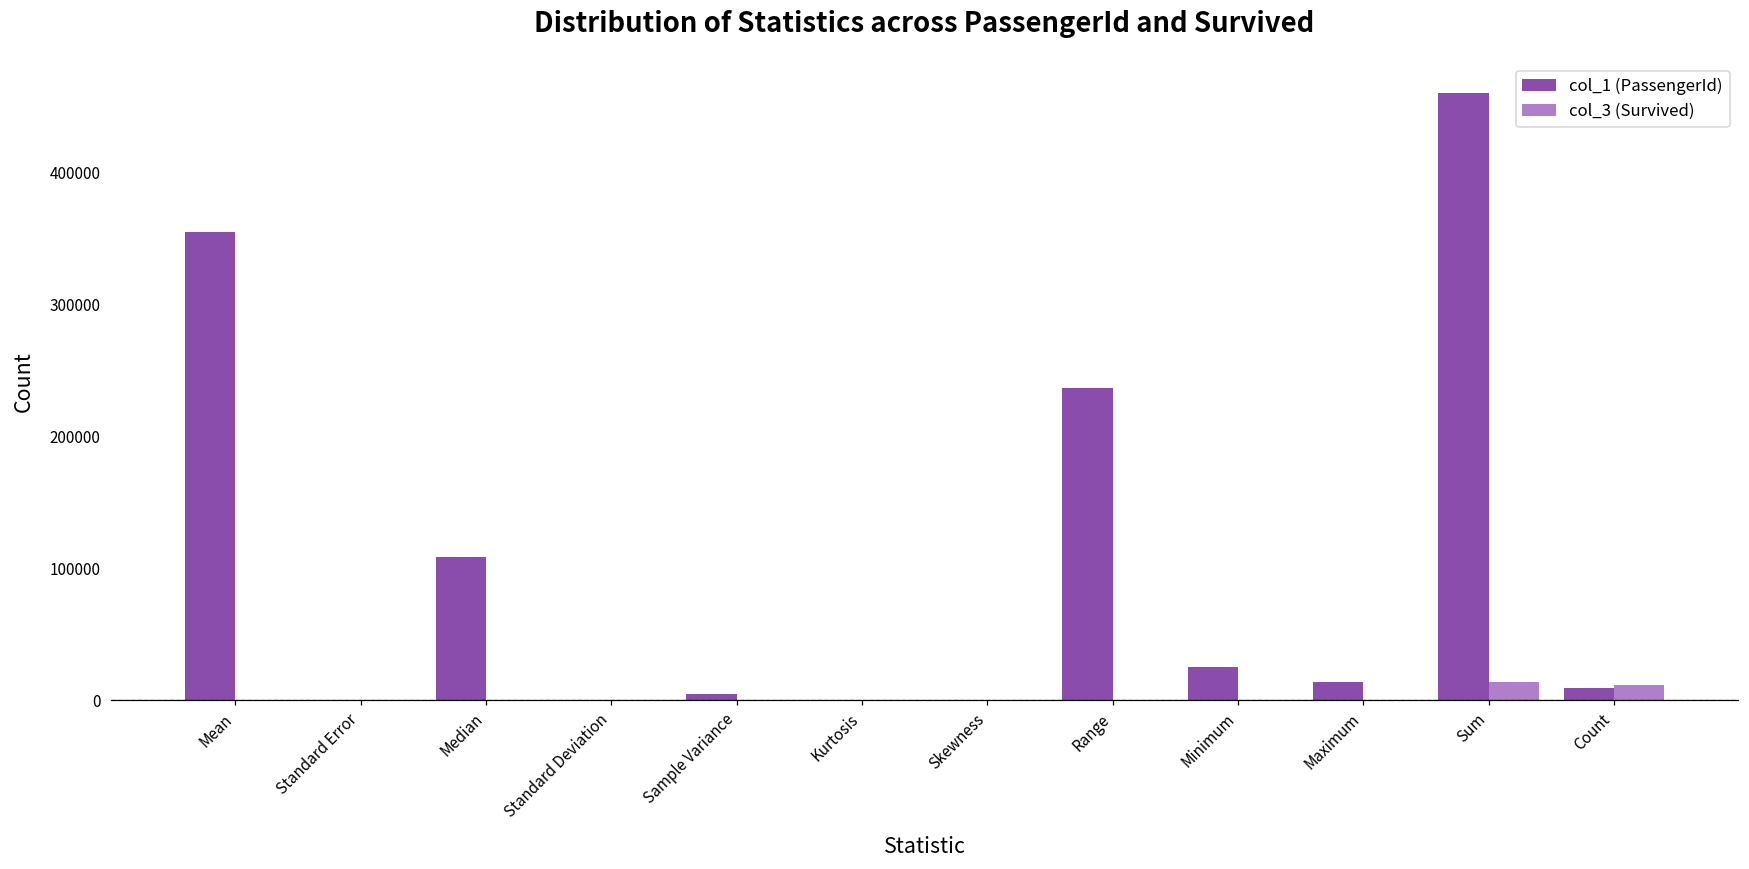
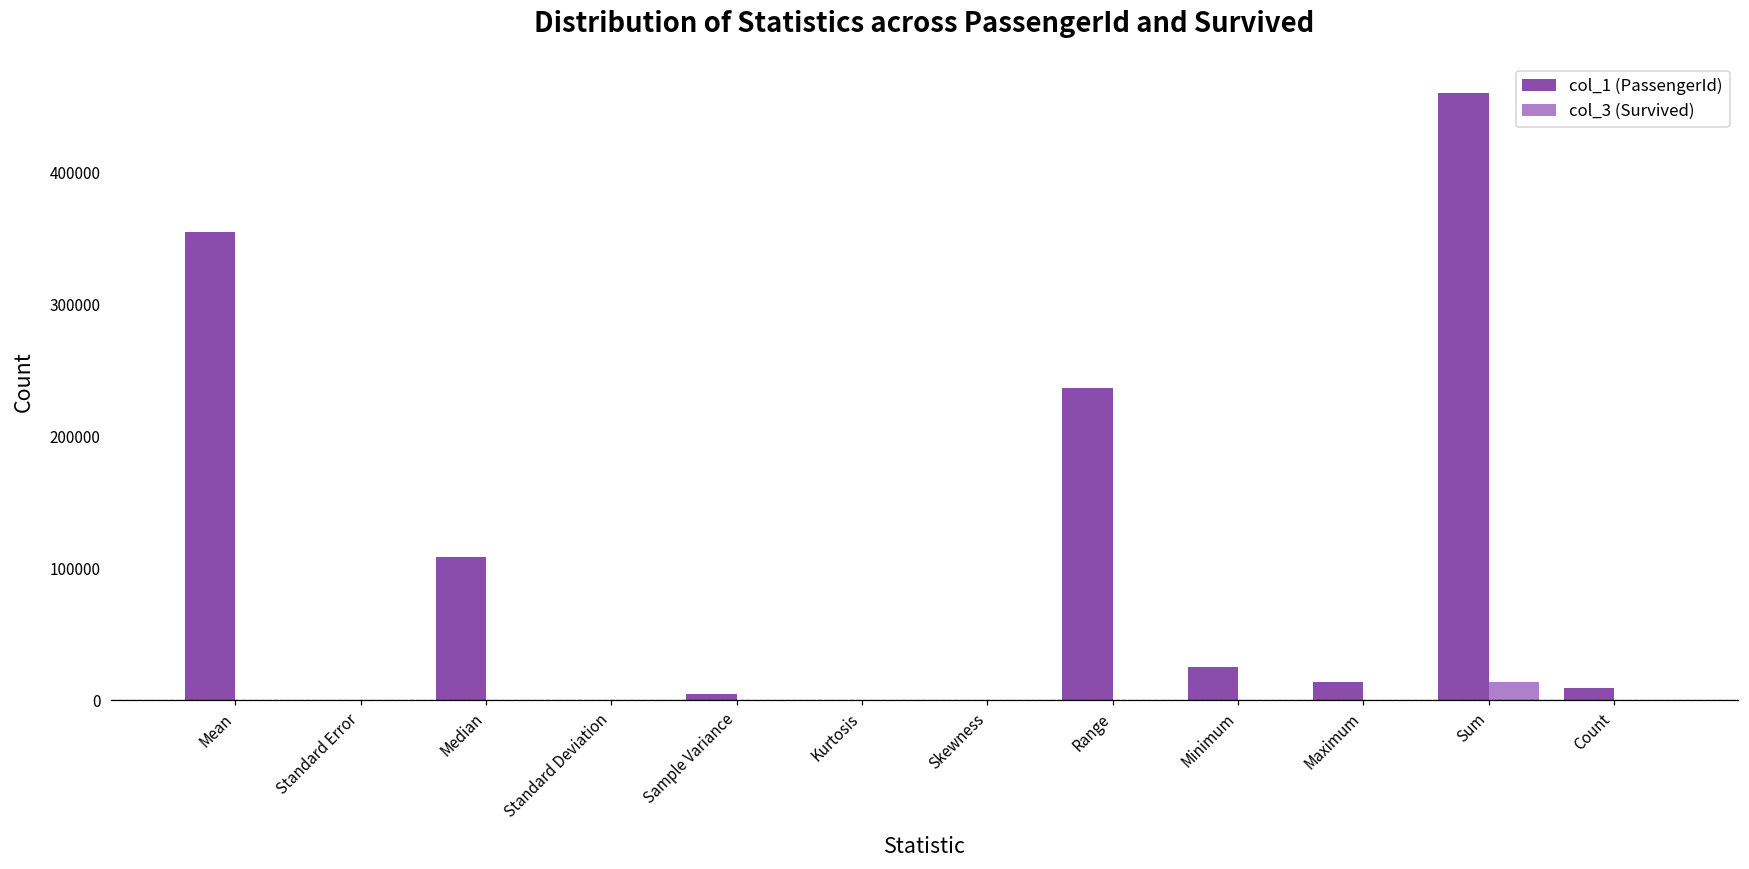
  {
    "col_1 (PassengerId)": {
      "Mean": 355000,
      "Median": 108000,
      "Sample Variance": 5000,
      "Skewness": 0,
      "Range": 237000,
      "Minimum": 25000,
      "Maximum": 14000,
      "Sum": 460000,
      "Count": 10000
    },
    "col_3 (Survived)": {
      "Median": 0,
      "Minimum": 0,
      "Sum": 14000,
-     "Count": 11000
+     "Count": 0
    }
  }
